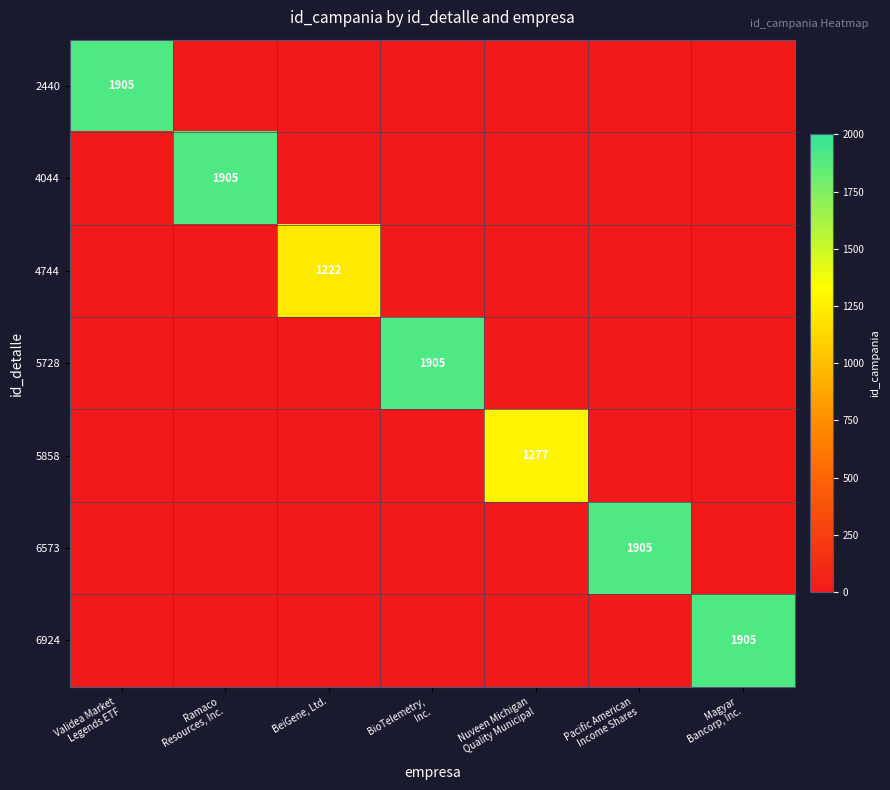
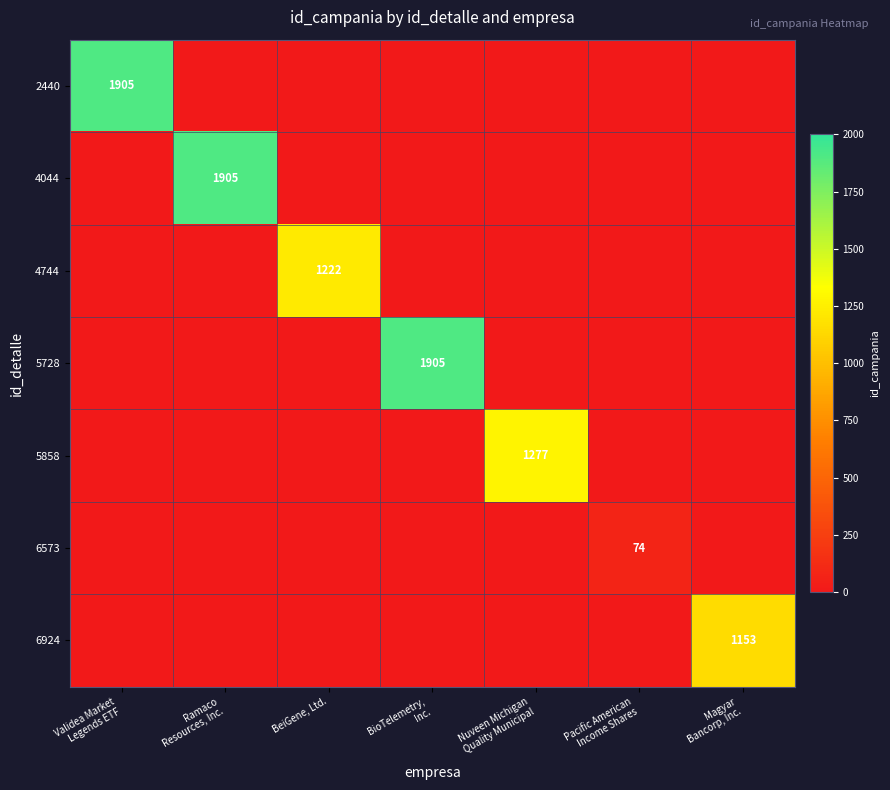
  {
    "2440": {
      "Validea Market Legends ETF": 1905
    },
    "4044": {
      "Ramaco Resources, Inc.": 1905
    },
    "4744": {
      "BeiGene, Ltd.": 1222
    },
    "5728": {
      "BioTelemetry, Inc.": 1905
    },
    "5858": {
      "Nuveen Michigan Quality Municipal": 1277
    },
    "6573": {
-     "Pacific American Income Shares": 1905
+     "Pacific American Income Shares": 74
    },
    "6924": {
-     "Magyar Bancorp, Inc.": 1905
+     "Magyar Bancorp, Inc.": 1153
    }
  }
